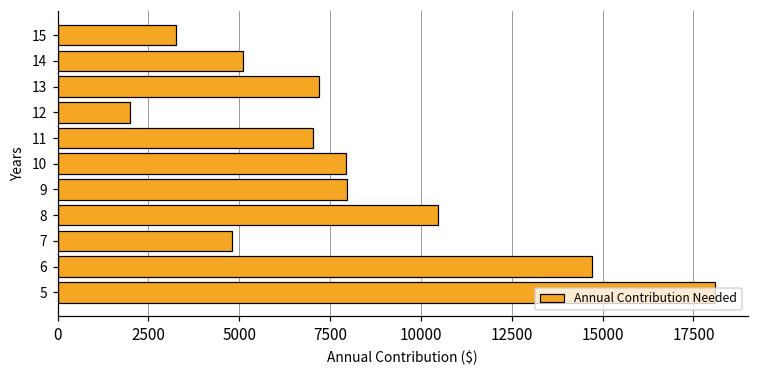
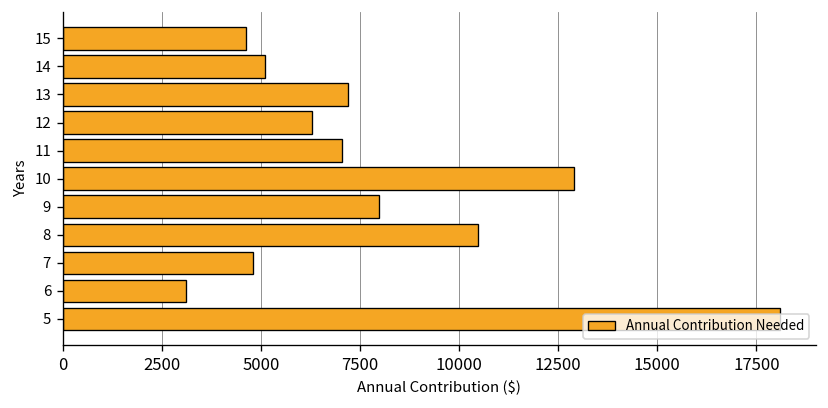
  {
-   "15": 3300,
+   "15": 4600,
    "14": 5100,
    "13": 7200,
-   "12": 2000,
+   "12": 6300,
    "11": 7000,
-   "10": 8000,
+   "10": 12900,
    "9": 8000,
    "8": 10500,
    "7": 4800,
-   "6": 14700
+   "6": 3100
  }
